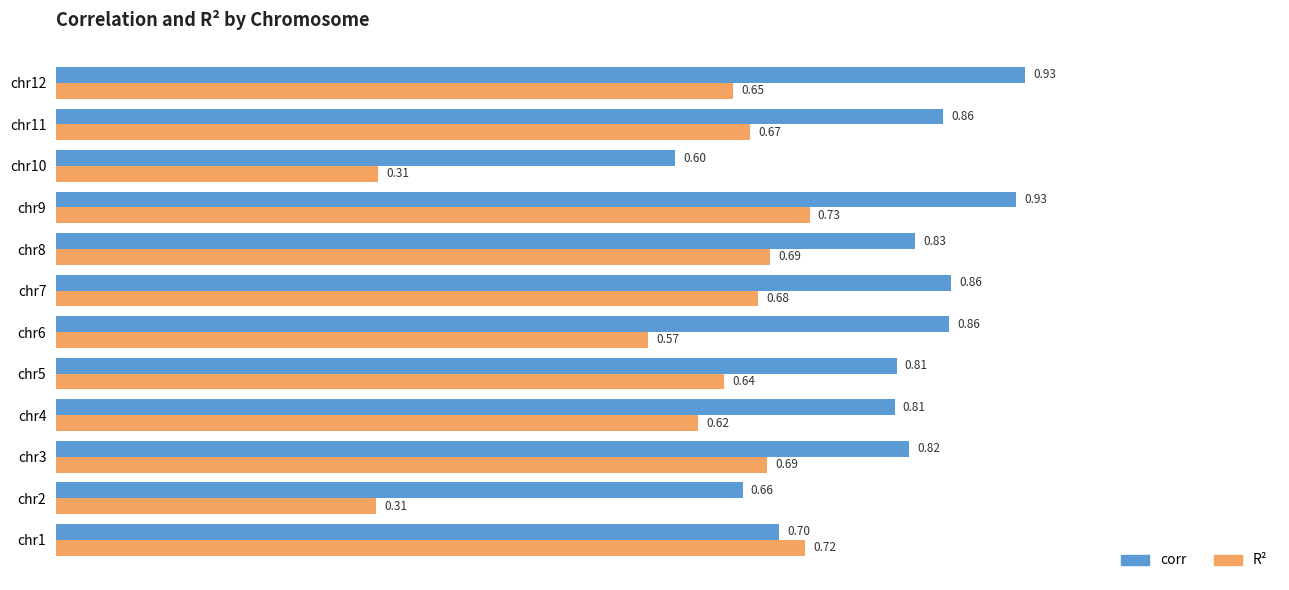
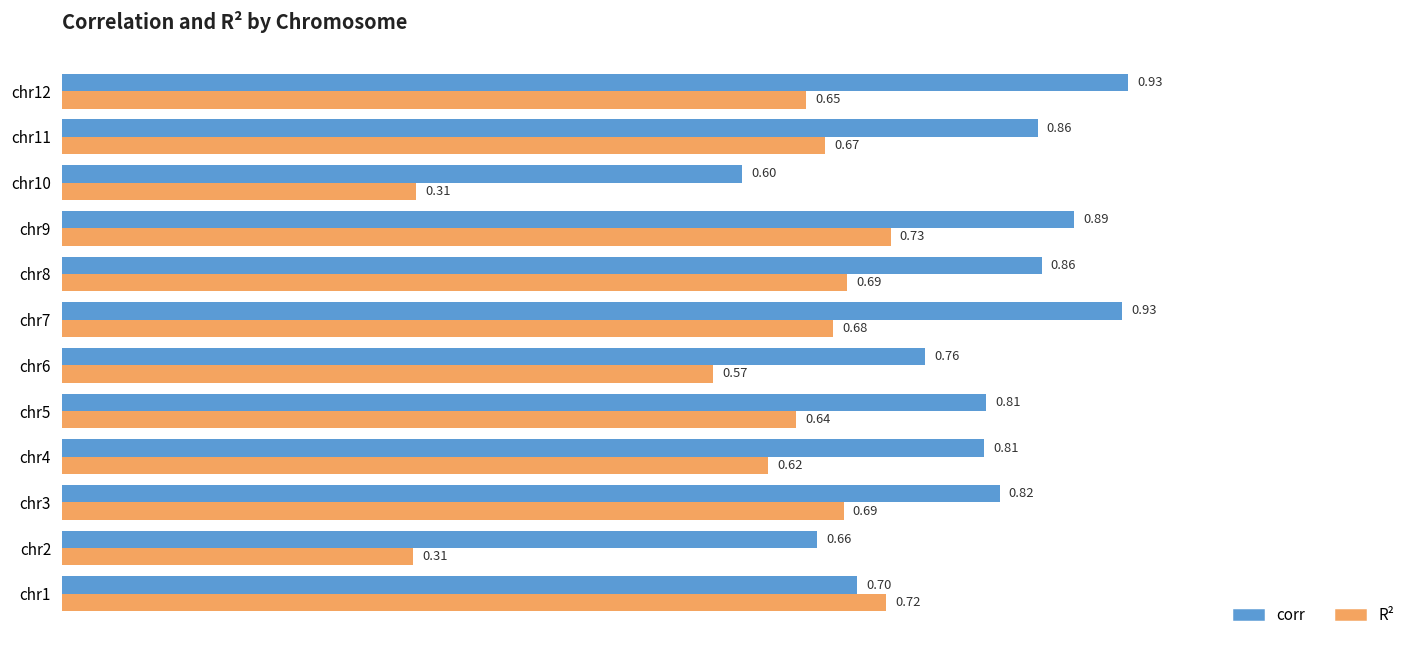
  {
    "corr": {
      "chr12": 0.93,
      "chr11": 0.86,
      "chr10": 0.60,
-     "chr9": 0.93,
-     "chr8": 0.83,
-     "chr7": 0.86,
-     "chr6": 0.86,
+     "chr9": 0.89,
+     "chr8": 0.86,
+     "chr7": 0.93,
+     "chr6": 0.76,
      "chr5": 0.81,
      "chr4": 0.81,
      "chr3": 0.82,
      "chr2": 0.66,
      "chr1": 0.70
    }
  }
